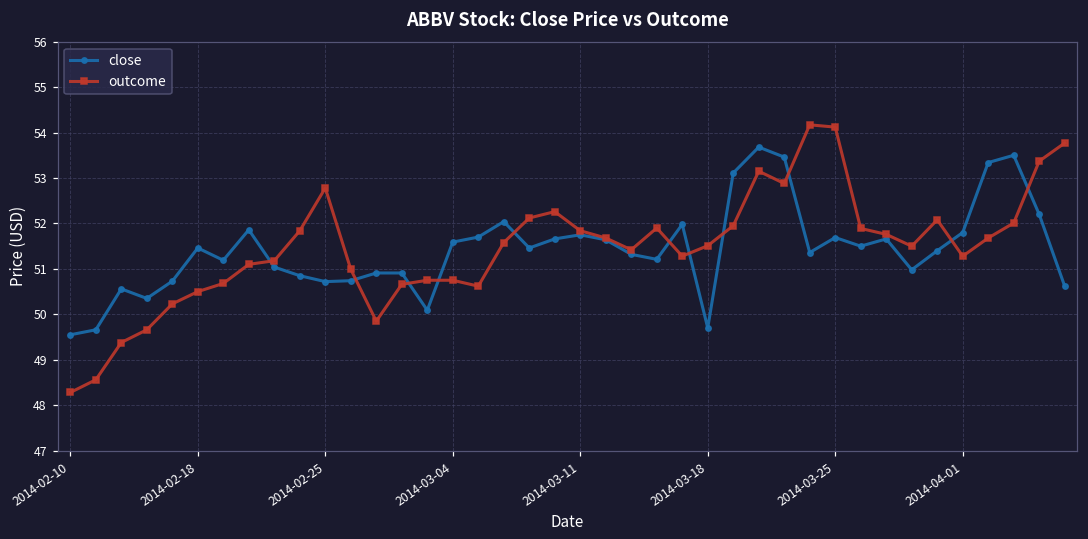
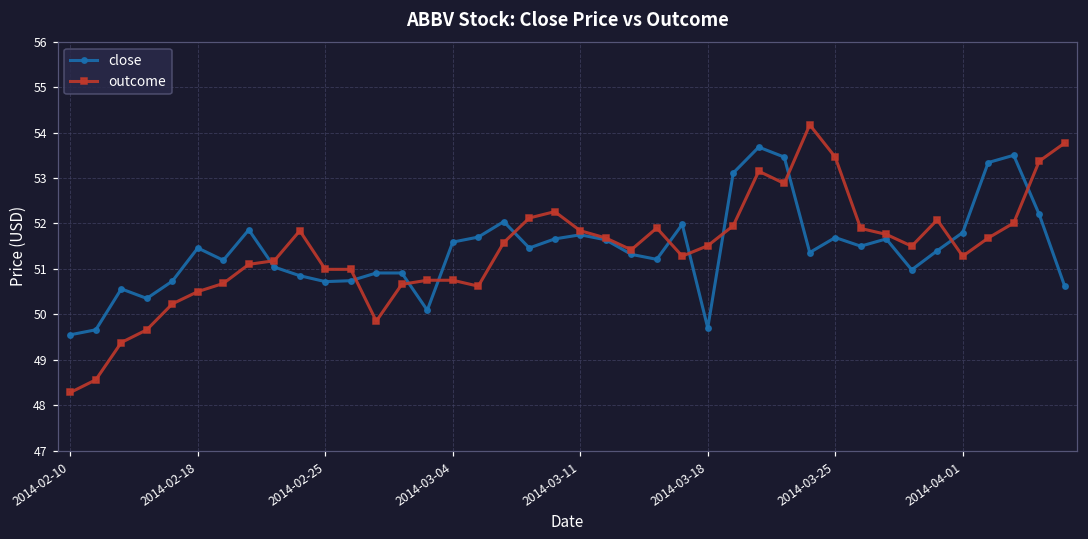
  {
    "close": {
      "2014-02-10": 49.6,
      "2014-02-18": 51.5,
      "2014-02-25": 50.7,
      "2014-03-04": 51.6,
      "2014-03-11": 51.8,
      "2014-03-18": 49.7,
      "2014-03-25": 51.7,
      "2014-04-01": 51.8
    },
    "outcome": {
      "2014-02-10": 48.3,
      "2014-02-18": 50.5,
-     "2014-02-25": 52.8,
+     "2014-02-25": 51.0,
      "2014-03-04": 50.8,
      "2014-03-11": 51.8,
      "2014-03-18": 51.5,
-     "2014-03-25": 54.1,
+     "2014-03-25": 53.5,
      "2014-04-01": 51.3
    }
  }
